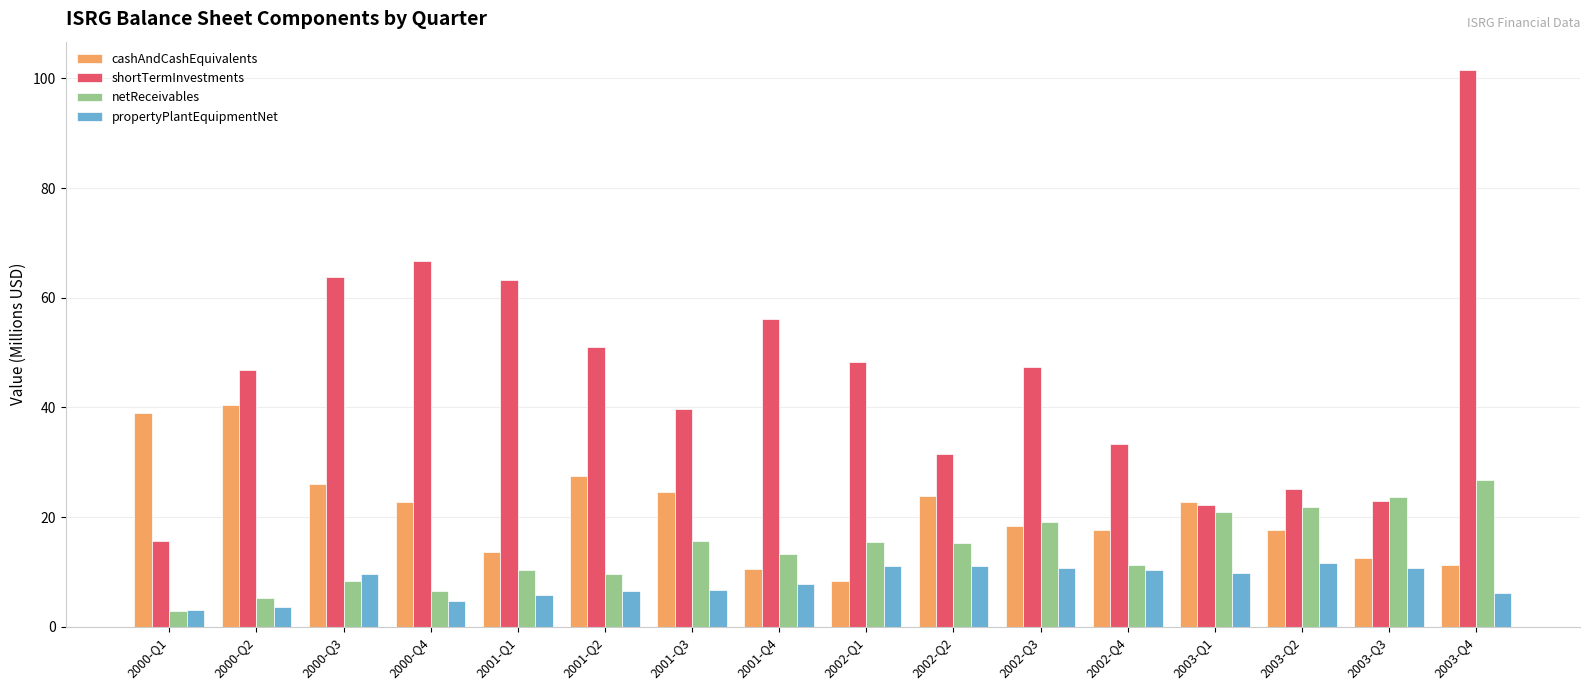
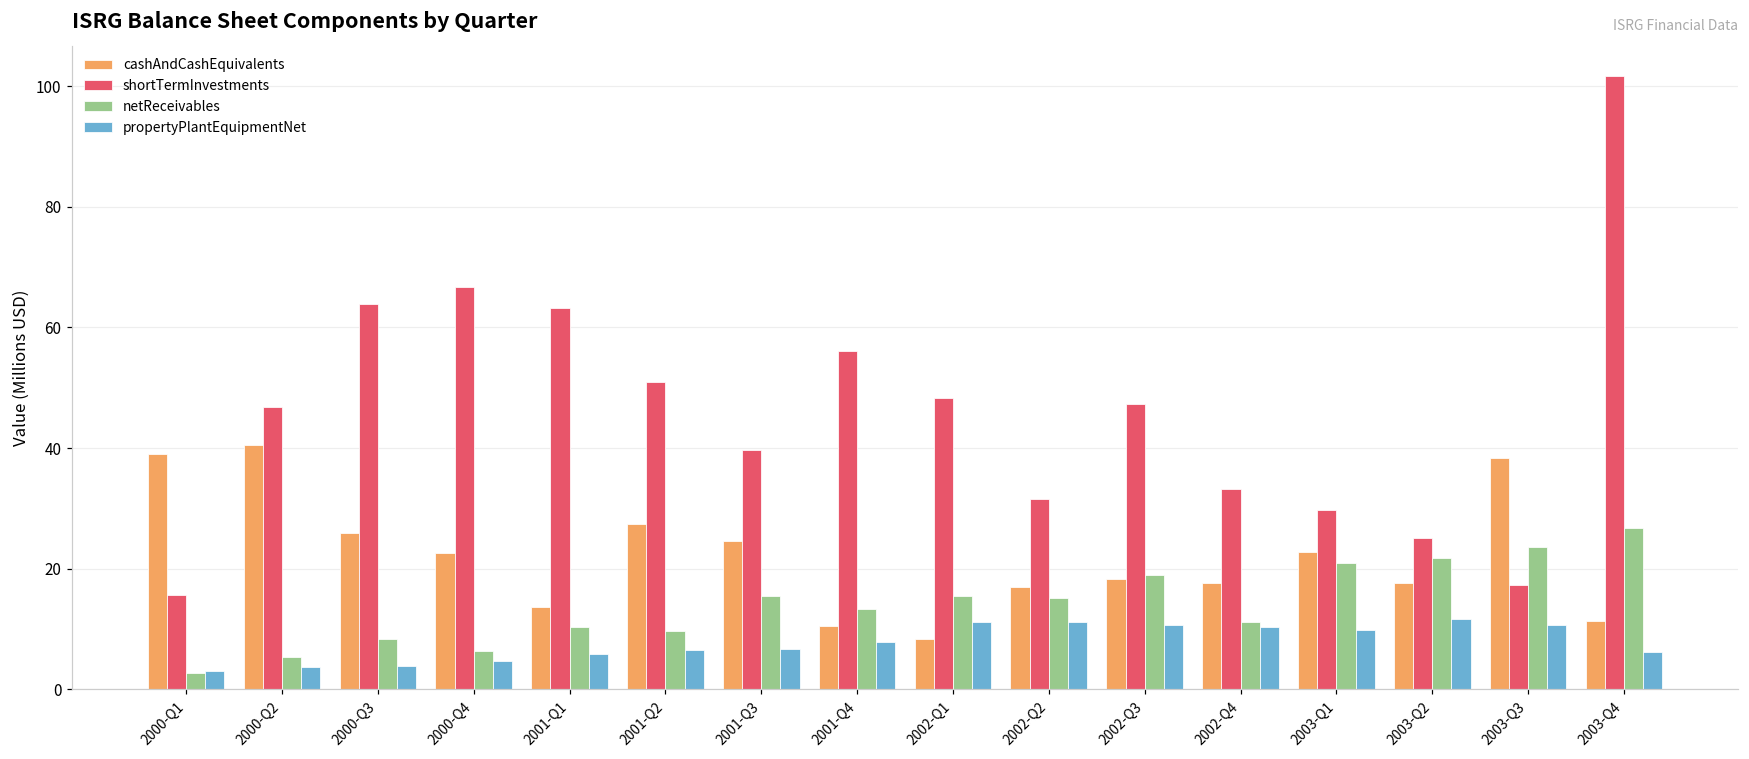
  {
    "cashAndCashEquivalents": {
      "2000-Q1": 39,
      "2000-Q2": 40,
      "2000-Q3": 26,
      "2000-Q4": 23,
      "2001-Q1": 14,
      "2001-Q2": 27,
      "2001-Q3": 25,
      "2001-Q4": 10,
      "2002-Q1": 8,
-     "2002-Q2": 24,
+     "2002-Q2": 17,
      "2002-Q3": 18,
      "2002-Q4": 18,
      "2003-Q1": 23,
      "2003-Q2": 18,
-     "2003-Q3": 12,
+     "2003-Q3": 38,
      "2003-Q4": 11
    },
    "shortTermInvestments": {
      "2000-Q1": 16,
      "2000-Q2": 47,
      "2000-Q3": 64,
      "2000-Q4": 67,
      "2001-Q1": 63,
      "2001-Q2": 51,
      "2001-Q3": 40,
      "2001-Q4": 56,
      "2002-Q1": 48,
      "2002-Q2": 31,
      "2002-Q3": 47,
      "2002-Q4": 33,
-     "2003-Q1": 22,
+     "2003-Q1": 30,
      "2003-Q2": 25,
-     "2003-Q3": 23,
+     "2003-Q3": 17,
      "2003-Q4": 102
    },
    "netReceivables": {
      "2000-Q1": 3,
      "2000-Q2": 5,
      "2000-Q3": 8,
      "2000-Q4": 6,
      "2001-Q1": 10,
      "2001-Q2": 10,
      "2001-Q3": 16,
      "2001-Q4": 13,
      "2002-Q1": 15,
      "2002-Q2": 15,
      "2002-Q3": 19,
      "2002-Q4": 11,
      "2003-Q1": 21,
      "2003-Q2": 22,
      "2003-Q3": 24,
      "2003-Q4": 27
    },
    "propertyPlantEquipmentNet": {
      "2000-Q1": 3,
      "2000-Q2": 4,
-     "2000-Q3": 10,
+     "2000-Q3": 4,
      "2000-Q4": 5,
      "2001-Q1": 6,
      "2001-Q2": 7,
      "2001-Q3": 7,
      "2001-Q4": 8,
      "2002-Q1": 11,
      "2002-Q2": 11,
      "2002-Q3": 11,
      "2002-Q4": 10,
      "2003-Q1": 10,
      "2003-Q2": 12,
      "2003-Q3": 11,
      "2003-Q4": 6
    }
  }
